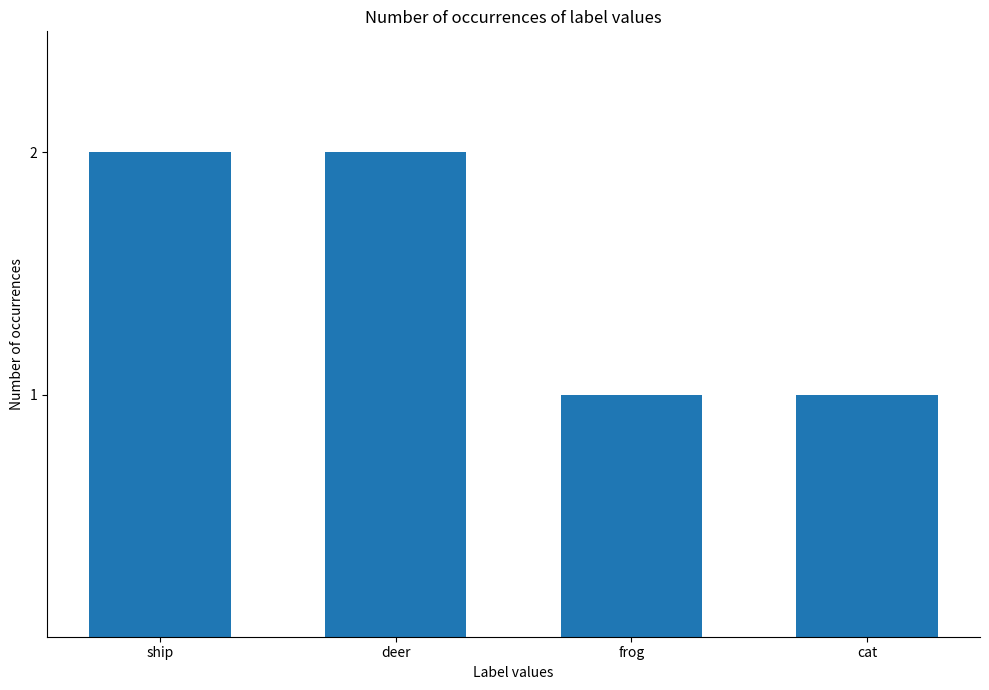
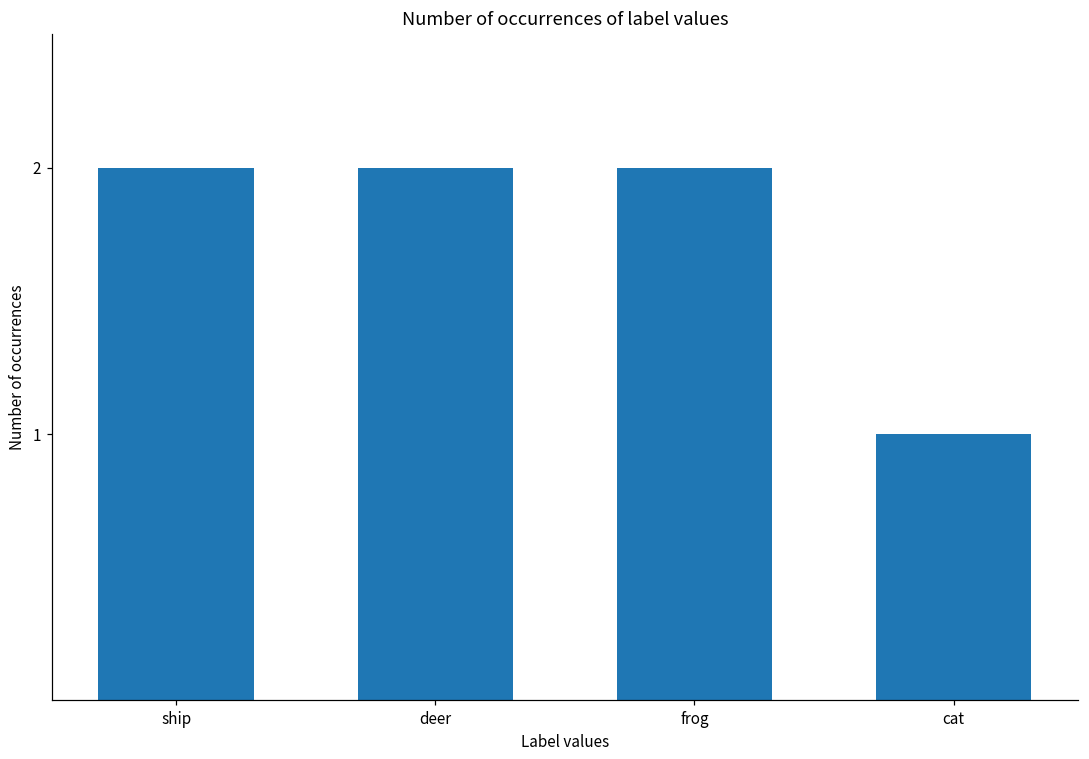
  {
    "ship": 2,
    "deer": 2,
-   "frog": 1,
+   "frog": 2,
    "cat": 1
  }
